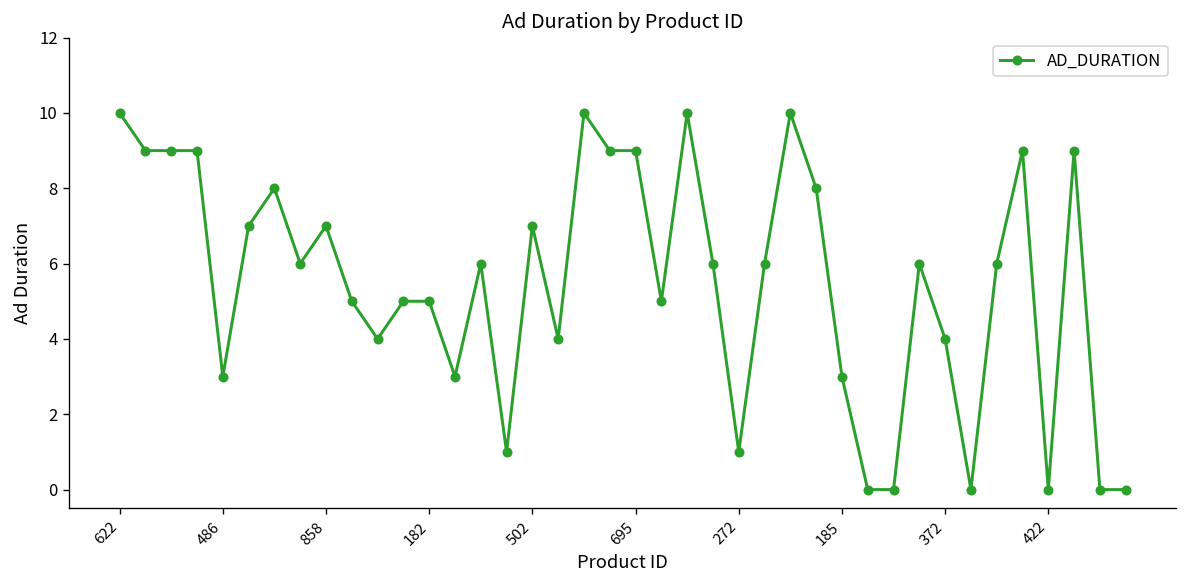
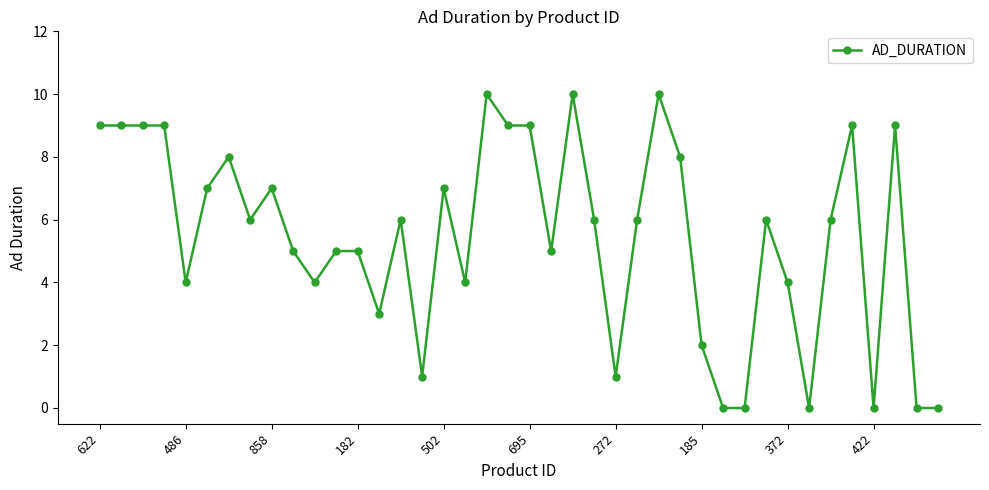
  {
-   "622": 10,
-   "486": 3,
+   "622": 9,
+   "486": 4,
    "858": 7,
    "182": 5,
    "502": 7,
    "695": 9,
    "272": 1,
-   "185": 3,
+   "185": 2,
    "372": 4,
    "422": 0
  }
